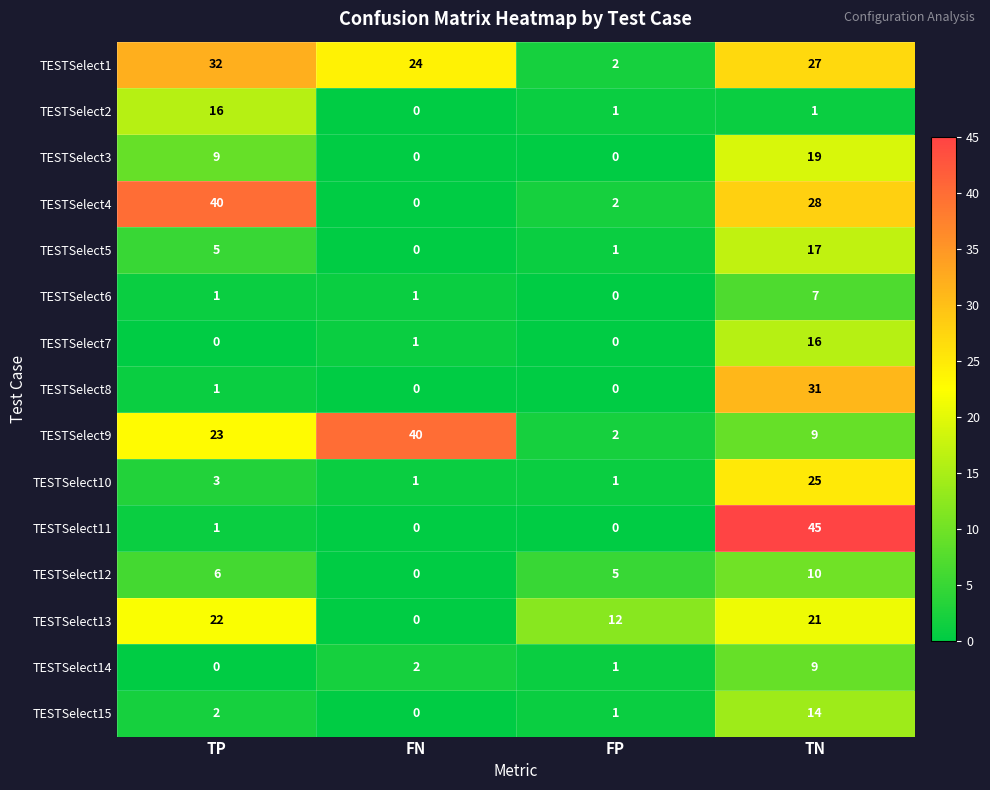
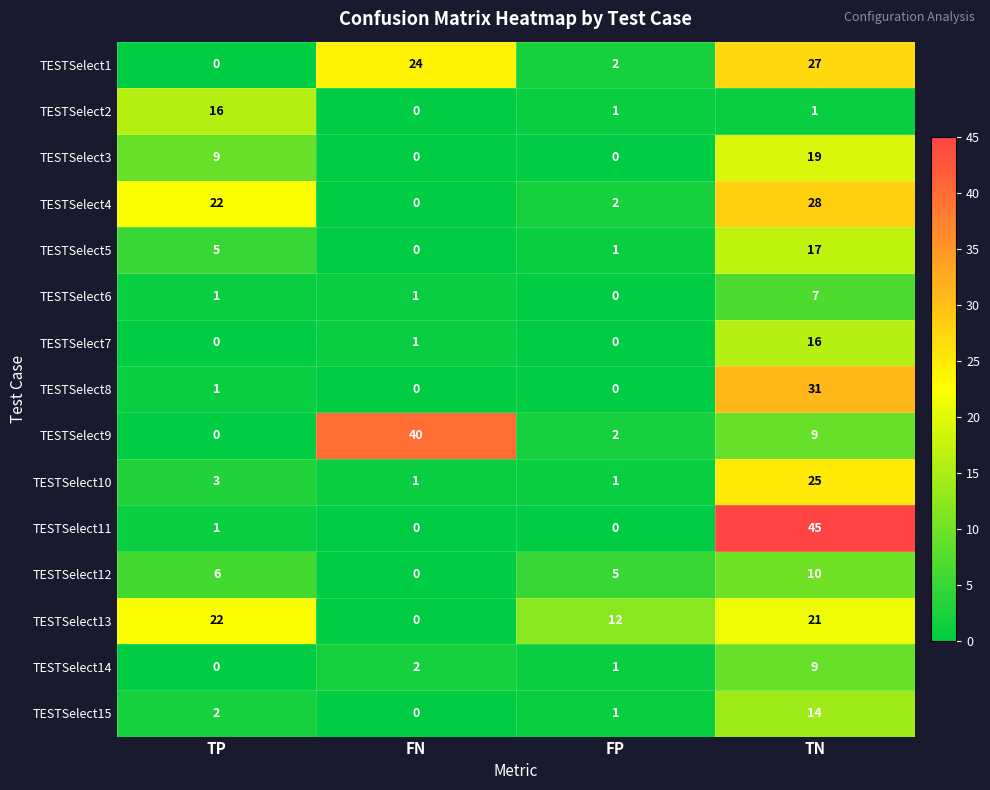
  {
    "TESTSelect1": {
-     "TP": 32,
+     "TP": 0,
      "FN": 24,
      "FP": 2,
      "TN": 27
    },
    "TESTSelect2": {
      "TP": 16,
      "FN": 0,
      "FP": 1,
      "TN": 1
    },
    "TESTSelect3": {
      "TP": 9,
      "FN": 0,
      "FP": 0,
      "TN": 19
    },
    "TESTSelect4": {
-     "TP": 40,
+     "TP": 22,
      "FN": 0,
      "FP": 2,
      "TN": 28
    },
    "TESTSelect5": {
      "TP": 5,
      "FN": 0,
      "FP": 1,
      "TN": 17
    },
    "TESTSelect6": {
      "TP": 1,
      "FN": 1,
      "FP": 0,
      "TN": 7
    },
    "TESTSelect7": {
      "TP": 0,
      "FN": 1,
      "FP": 0,
      "TN": 16
    },
    "TESTSelect8": {
      "TP": 1,
      "FN": 0,
      "FP": 0,
      "TN": 31
    },
    "TESTSelect9": {
-     "TP": 23,
+     "TP": 0,
      "FN": 40,
      "FP": 2,
      "TN": 9
    },
    "TESTSelect10": {
      "TP": 3,
      "FN": 1,
      "FP": 1,
      "TN": 25
    },
    "TESTSelect11": {
      "TP": 1,
      "FN": 0,
      "FP": 0,
      "TN": 45
    },
    "TESTSelect12": {
      "TP": 6,
      "FN": 0,
      "FP": 5,
      "TN": 10
    },
    "TESTSelect13": {
      "TP": 22,
      "FN": 0,
      "FP": 12,
      "TN": 21
    },
    "TESTSelect14": {
      "TP": 0,
      "FN": 2,
      "FP": 1,
      "TN": 9
    },
    "TESTSelect15": {
      "TP": 2,
      "FN": 0,
      "FP": 1,
      "TN": 14
    }
  }
